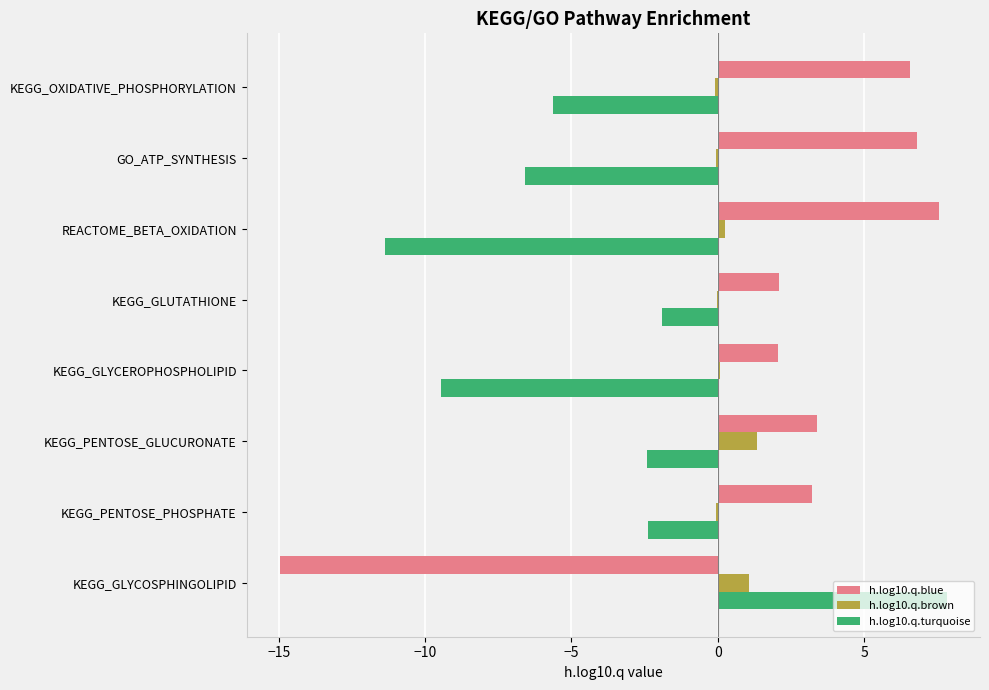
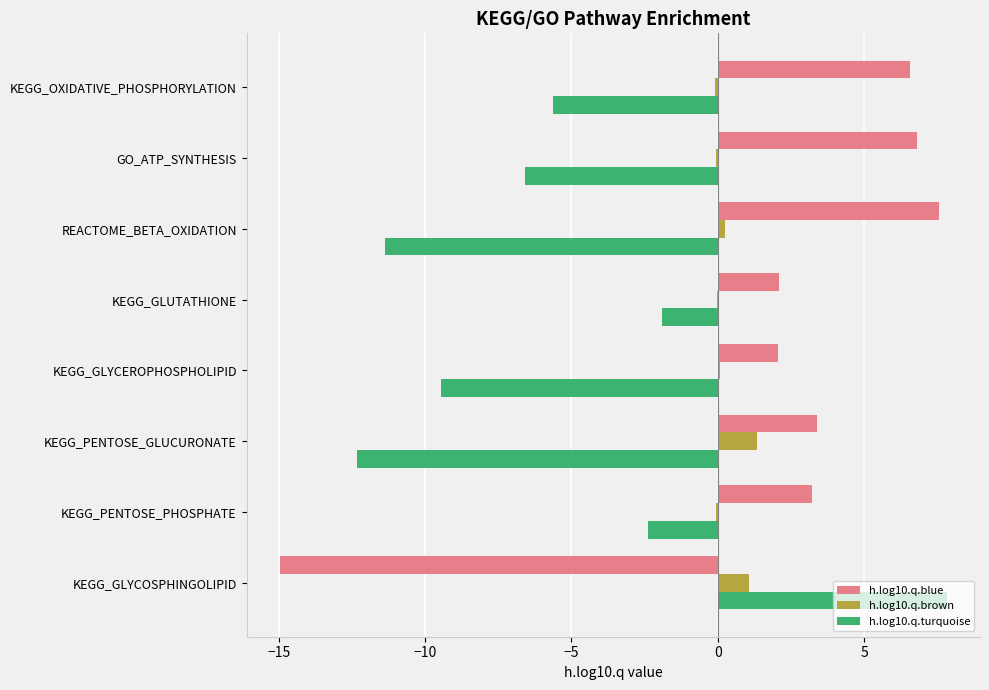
  {
    "h.log10.q.blue": {
      "KEGG_OXIDATIVE_PHOSPHORYLATION": 6.6,
      "GO_ATP_SYNTHESIS": 6.8,
      "REACTOME_BETA_OXIDATION": 7.5,
      "KEGG_GLUTATHIONE": 2.1,
      "KEGG_GLYCEROPHOSPHOLIPID": 2.1,
      "KEGG_PENTOSE_GLUCURONATE": 3.4,
      "KEGG_PENTOSE_PHOSPHATE": 3.2,
      "KEGG_GLYCOSPHINGOLIPID": -15.0
    },
    "h.log10.q.brown": {
      "KEGG_OXIDATIVE_PHOSPHORYLATION": -0.1,
      "REACTOME_BETA_OXIDATION": 0.3,
      "KEGG_PENTOSE_GLUCURONATE": 1.3,
      "KEGG_GLYCOSPHINGOLIPID": 1.1
    },
    "h.log10.q.turquoise": {
      "KEGG_OXIDATIVE_PHOSPHORYLATION": -5.6,
      "GO_ATP_SYNTHESIS": -6.6,
      "REACTOME_BETA_OXIDATION": -11.4,
      "KEGG_GLUTATHIONE": -1.9,
      "KEGG_GLYCEROPHOSPHOLIPID": -9.5,
-     "KEGG_PENTOSE_GLUCURONATE": -2.4,
+     "KEGG_PENTOSE_GLUCURONATE": -12.3,
      "KEGG_PENTOSE_PHOSPHATE": -2.4
    }
  }
